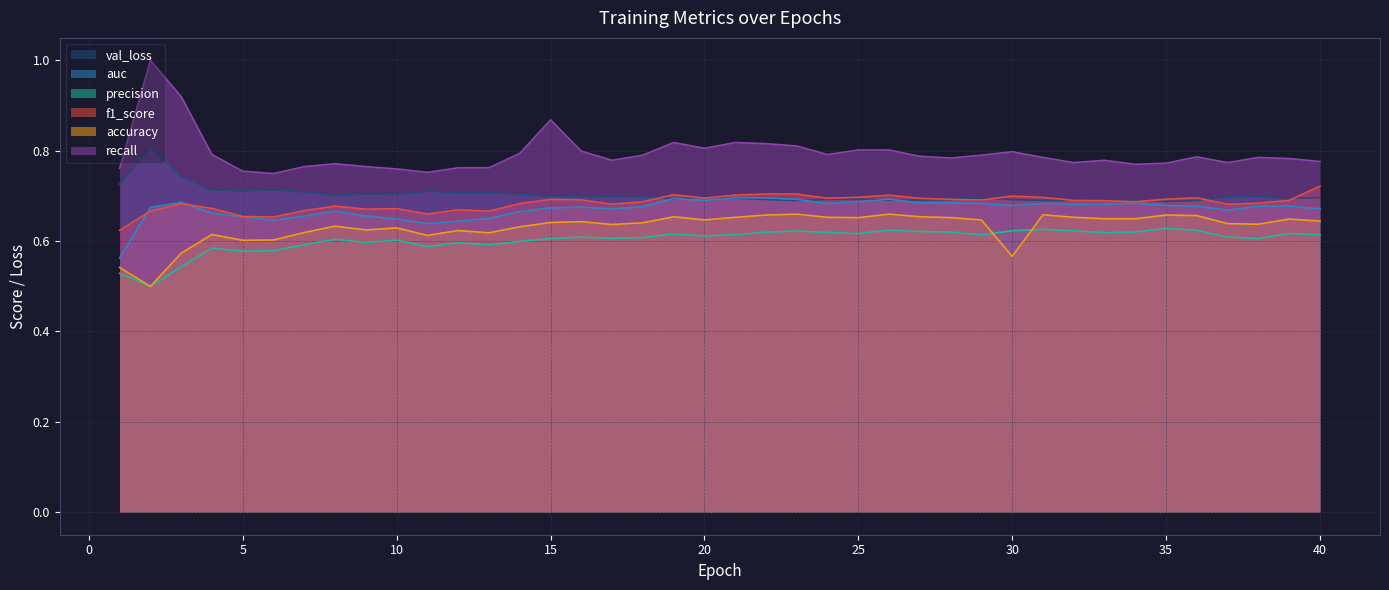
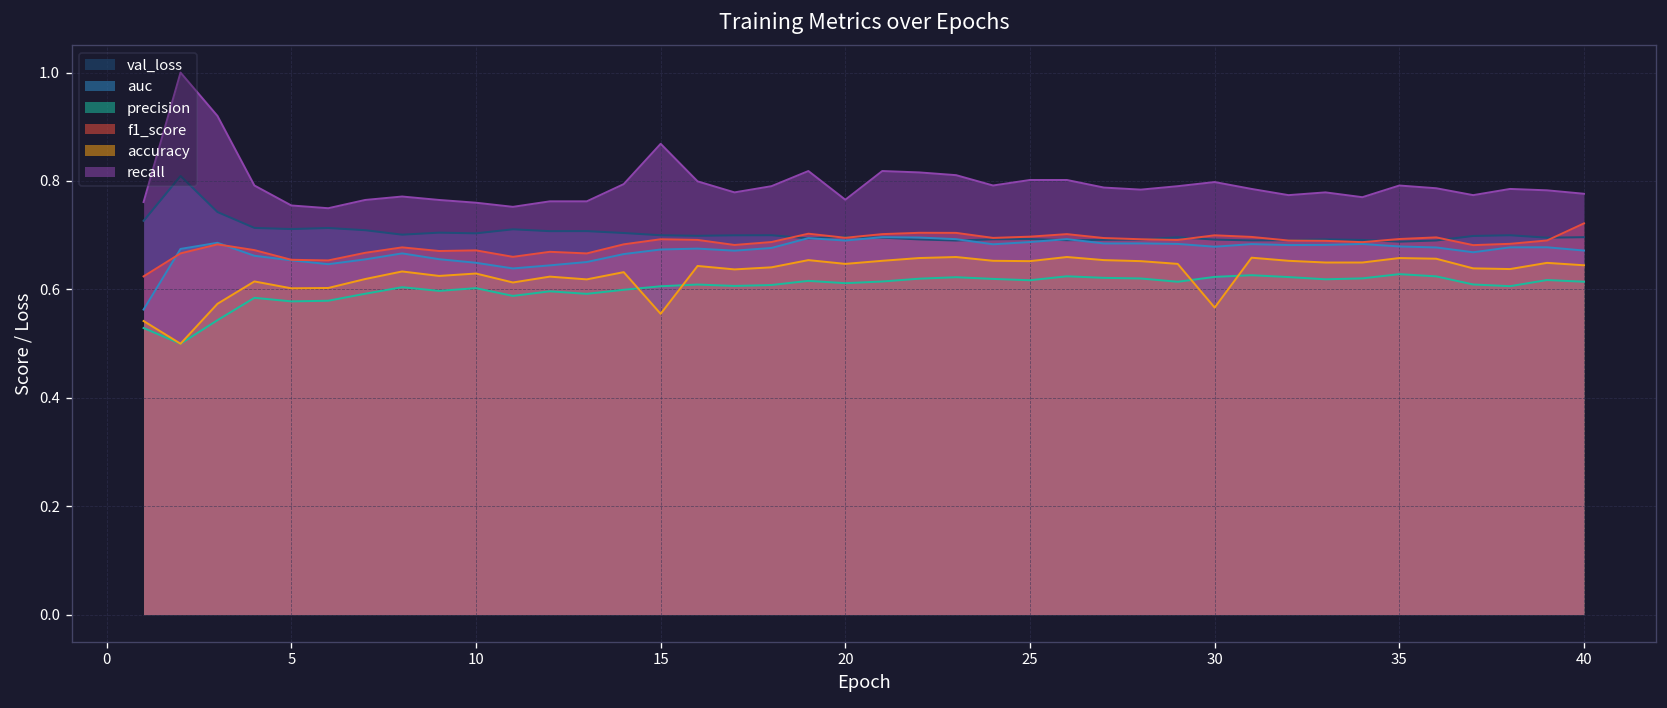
  {
    "val_loss": {
      "5": 0.71,
      "10": 0.70,
      "15": 0.70,
      "30": 0.69,
      "40": 0.70
    },
    "f1_score": {
      "10": 0.67,
      "15": 0.69,
      "30": 0.70,
      "40": 0.72
    },
    "accuracy": {
      "5": 0.60,
      "10": 0.63,
-     "15": 0.64,
+     "15": 0.55,
      "20": 0.65,
      "25": 0.65,
      "30": 0.57,
      "35": 0.66,
      "40": 0.64
    },
    "recall": {
      "5": 0.75,
      "10": 0.76,
      "15": 0.87,
-     "20": 0.81,
+     "20": 0.77,
      "25": 0.80,
      "30": 0.80,
-     "35": 0.77,
+     "35": 0.79,
      "40": 0.78
    }
  }
